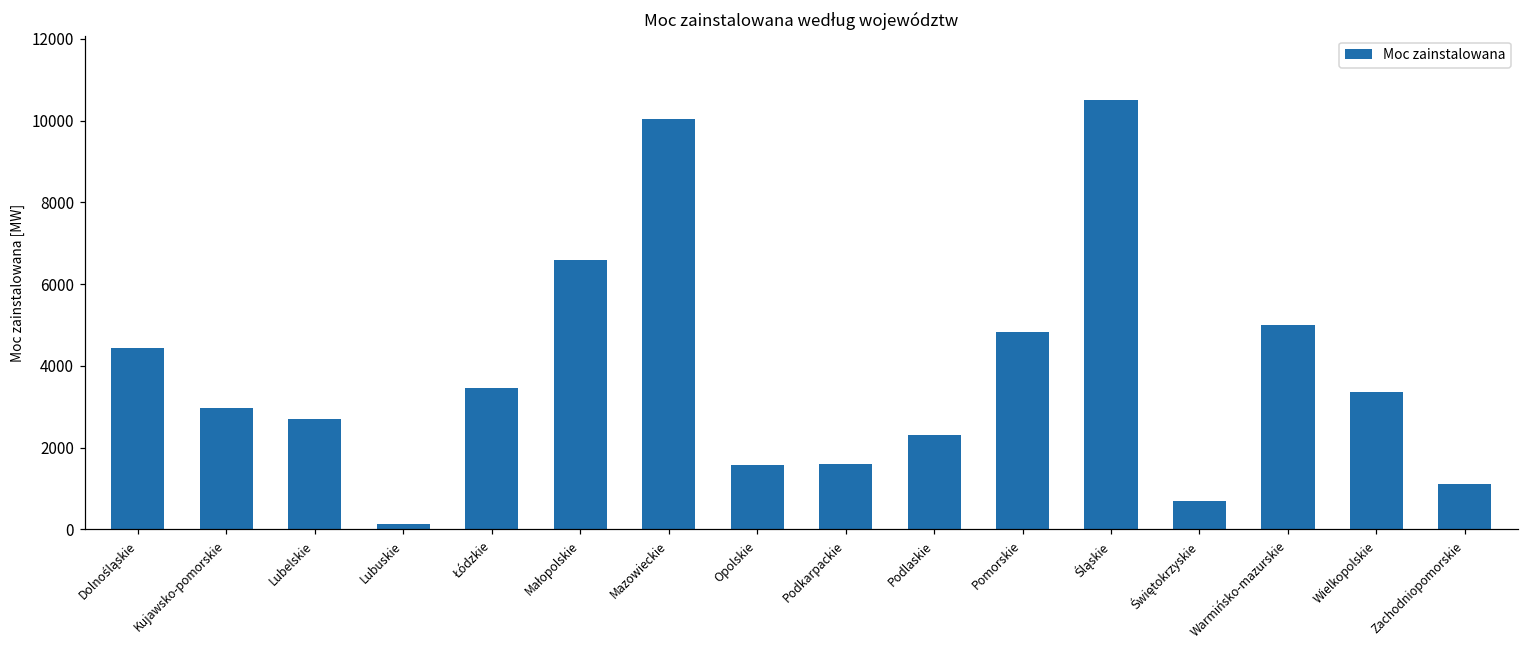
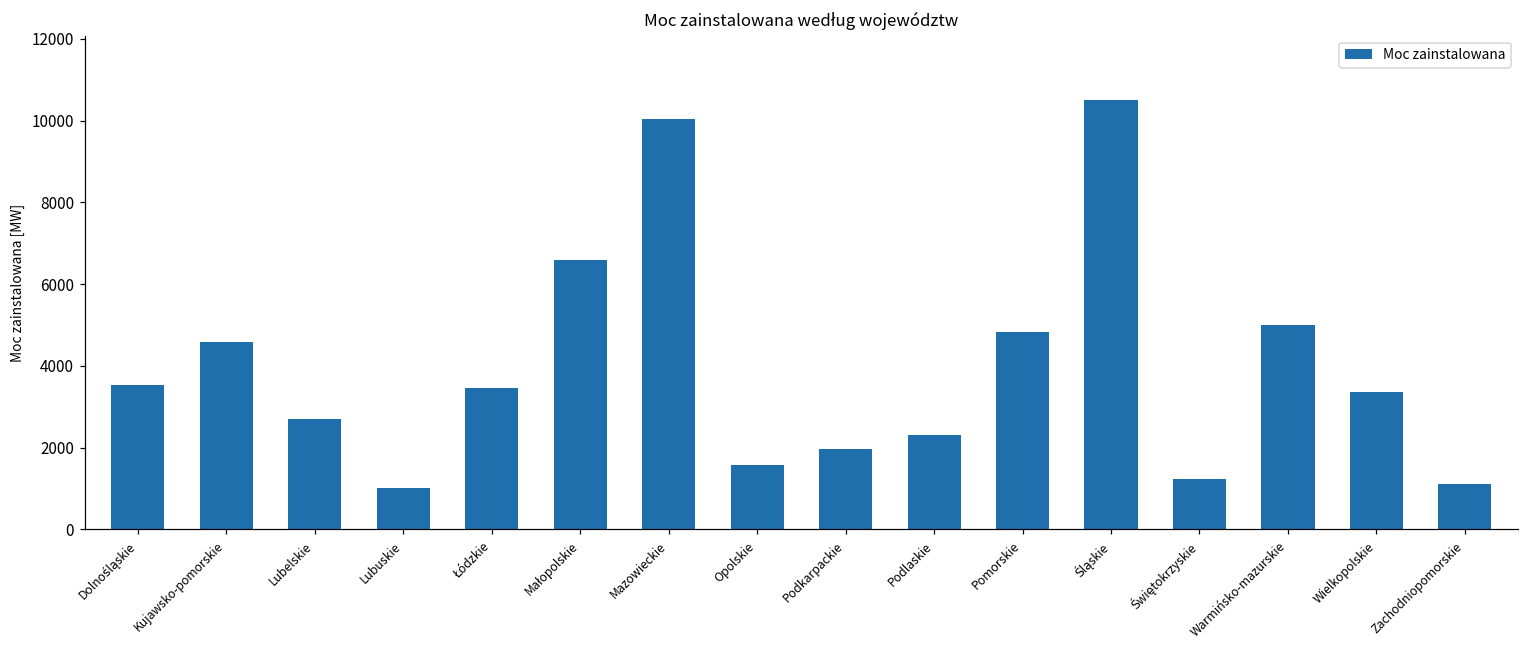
  {
-   "Dolnośląskie": 4400,
-   "Kujawsko-pomorskie": 3000,
+   "Dolnośląskie": 3500,
+   "Kujawsko-pomorskie": 4600,
    "Lubelskie": 2700,
-   "Lubuskie": 100,
+   "Lubuskie": 1000,
    "Łódzkie": 3500,
    "Małopolskie": 6600,
    "Mazowieckie": 10100,
    "Opolskie": 1600,
-   "Podkarpackie": 1600,
+   "Podkarpackie": 2000,
    "Podlaskie": 2300,
    "Pomorskie": 4800,
    "Śląskie": 10500,
-   "Świętokrzyskie": 700,
+   "Świętokrzyskie": 1200,
    "Warmińsko-mazurskie": 5000,
    "Wielkopolskie": 3400,
    "Zachodniopomorskie": 1100
  }
